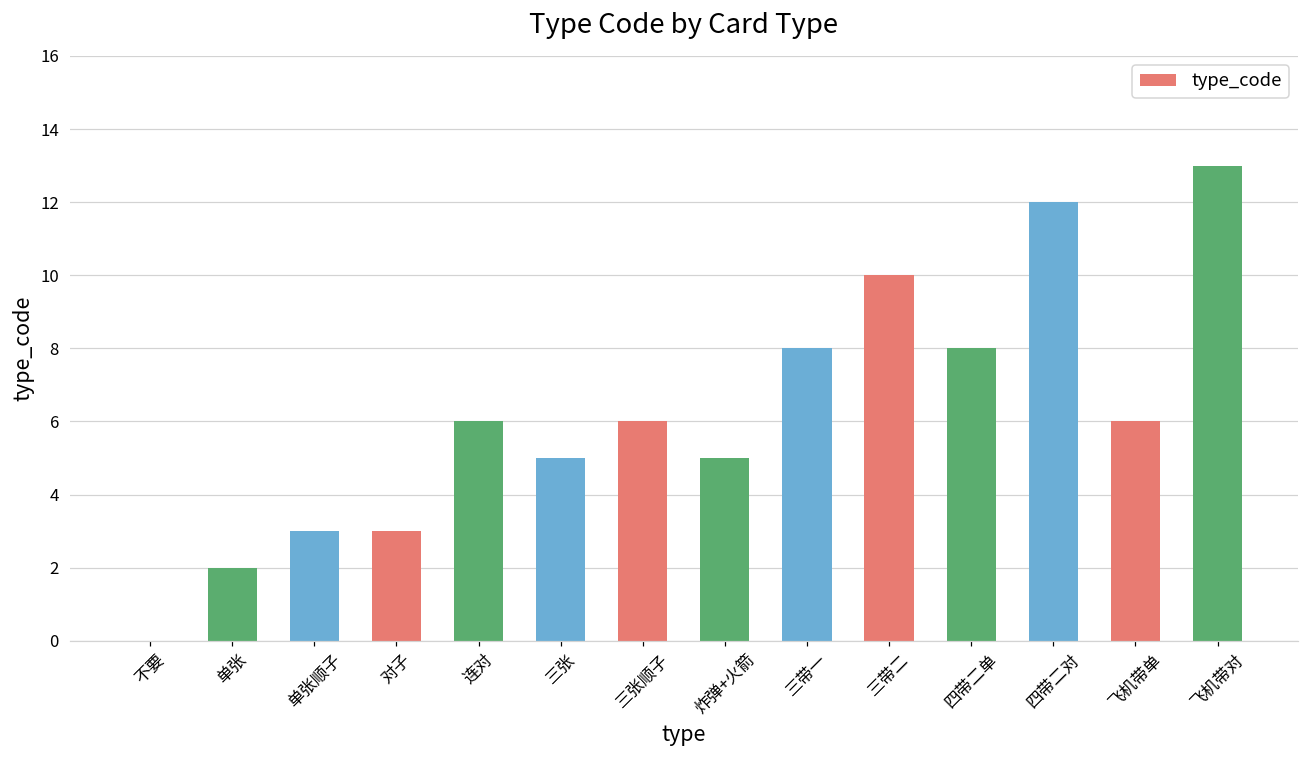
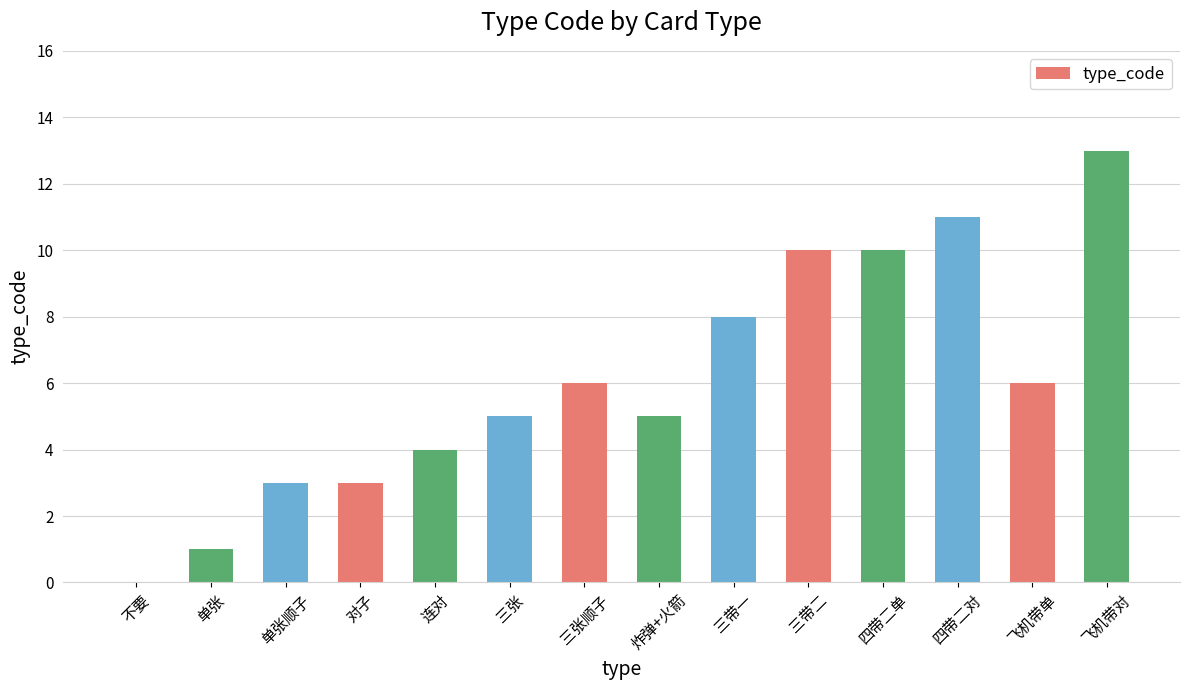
  {
    "不要": 0,
-   "单张": 2,
+   "单张": 1,
    "单张顺子": 3,
    "对子": 3,
-   "连对": 6,
+   "连对": 4,
    "三张": 5,
    "三张顺子": 6,
    "炸弹+火箭": 5,
    "三带一": 8,
    "三带二": 10,
-   "四带二单": 8,
-   "四带二对": 12,
+   "四带二单": 10,
+   "四带二对": 11,
    "飞机带单": 6,
    "飞机带对": 13
  }
